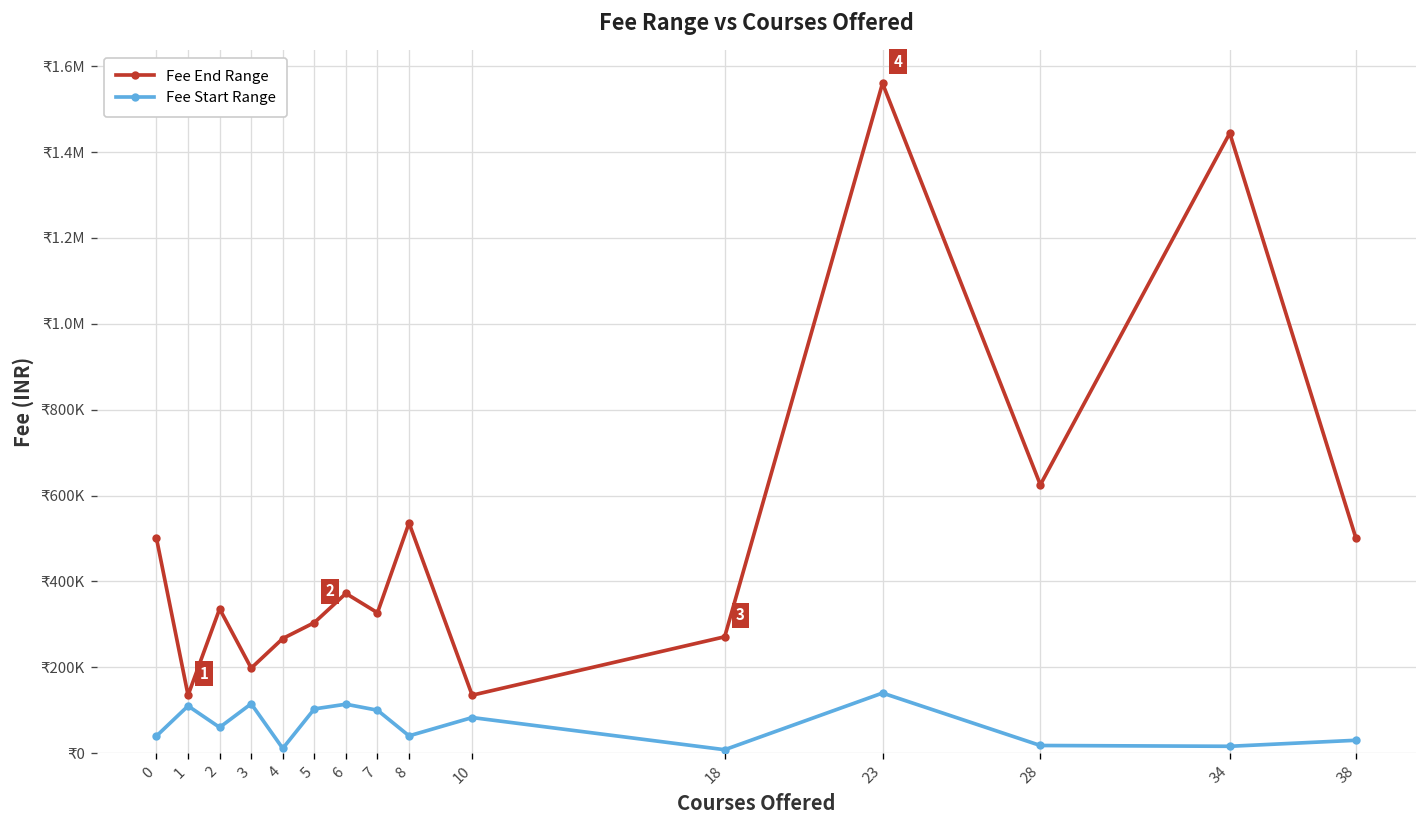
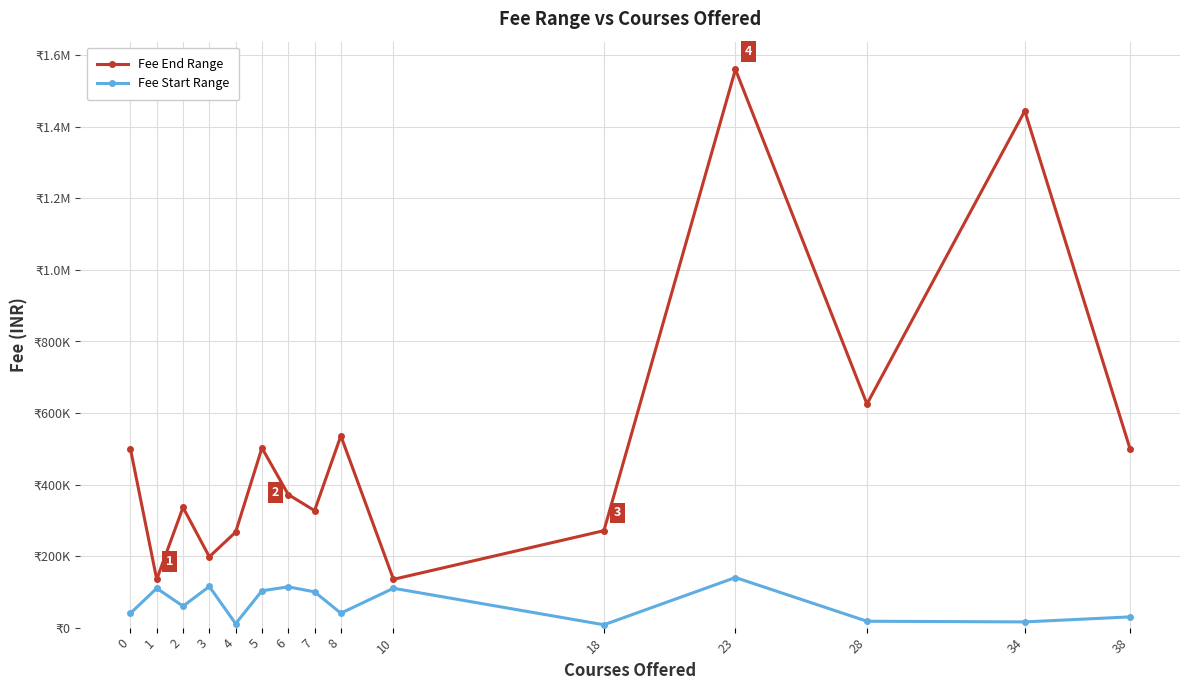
  {
    "Fee End Range": {
      "0": "₹500000",
      "2": "₹340000",
      "3": "₹200000",
      "4": "₹270000",
-     "5": "₹300000",
+     "5": "₹500000",
      "7": "₹330000",
      "8": "₹540000",
      "10": "₹140000",
      "28": "₹630000",
      "34": "₹1440000",
      "38": "₹500000"
    },
    "Fee Start Range": {
      "0": "₹40000",
      "1": "₹110000",
      "2": "₹60000",
      "3": "₹120000",
      "4": "₹10000",
      "5": "₹100000",
      "6": "₹110000",
      "7": "₹100000",
      "8": "₹40000",
-     "10": "₹80000",
+     "10": "₹110000",
      "18": "₹10000",
      "23": "₹140000",
      "28": "₹20000",
      "34": "₹20000",
      "38": "₹30000"
    }
  }
